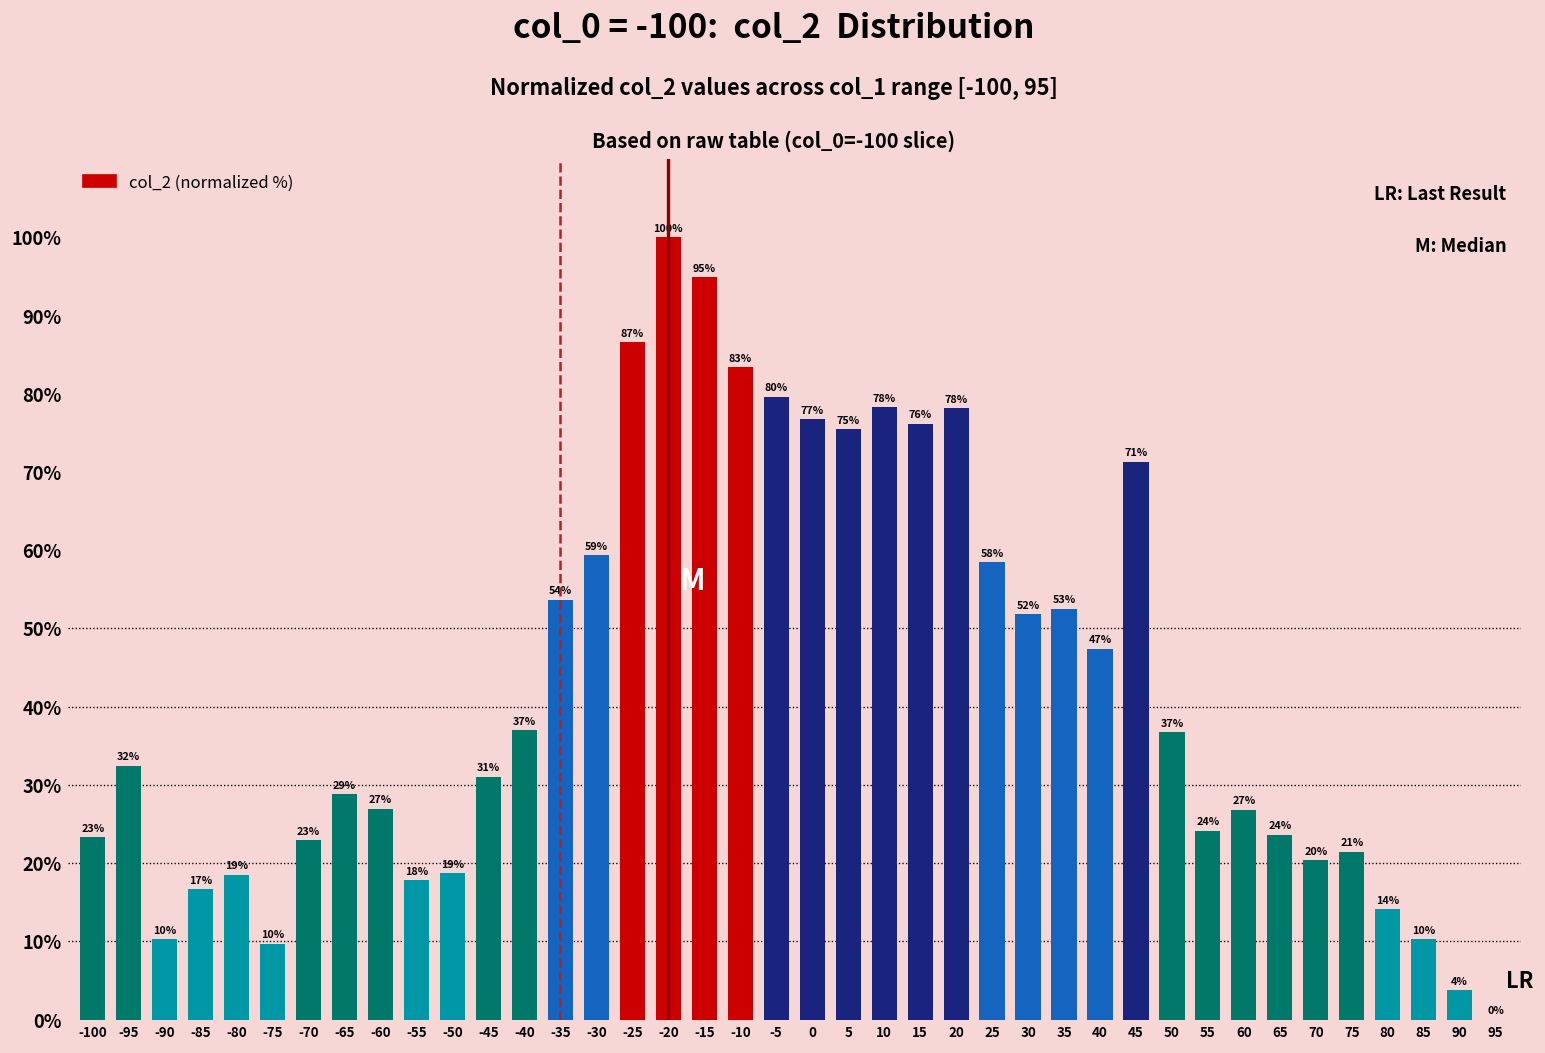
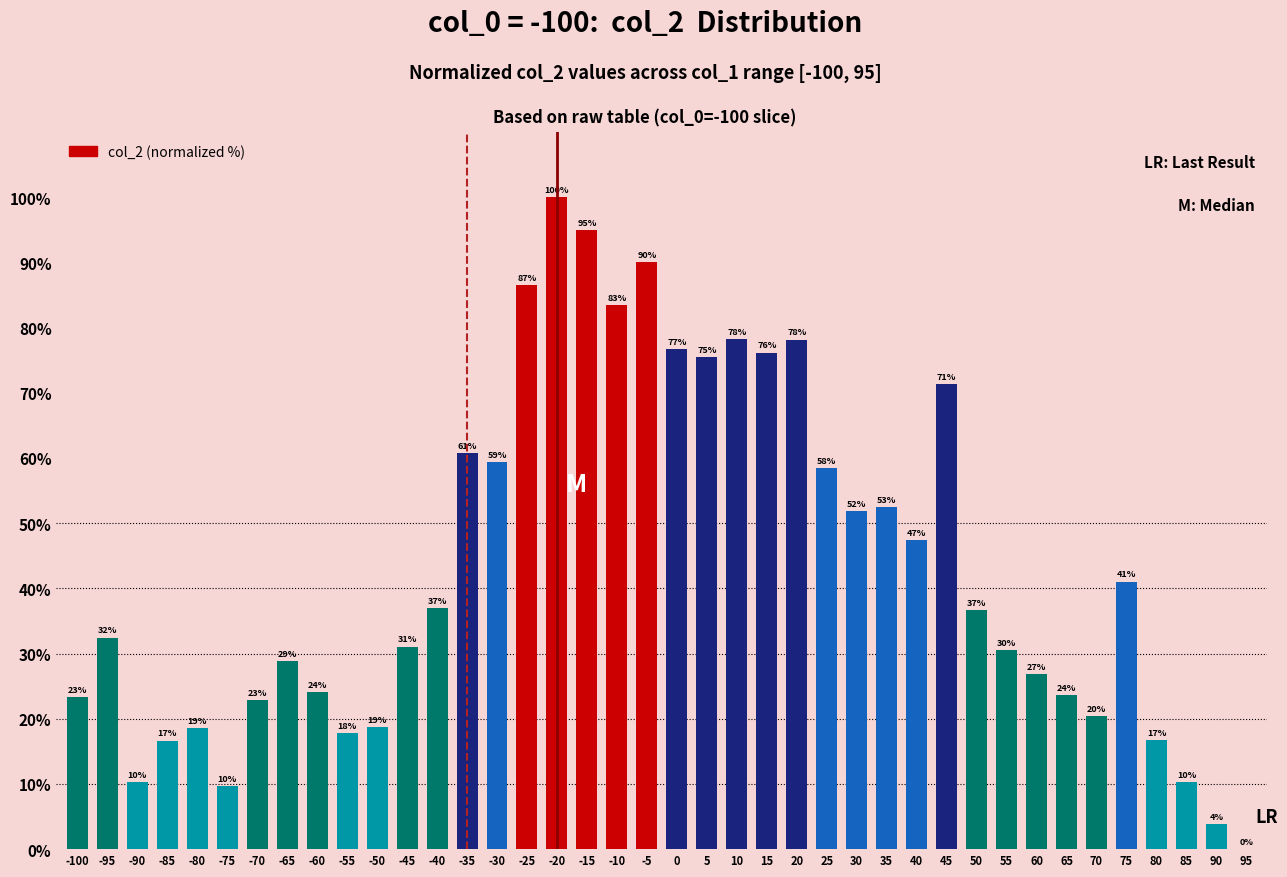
  {
    "-100": "23%",
    "-95": "32%",
    "-90": "10%",
    "-85": "17%",
    "-80": "19%",
    "-75": "10%",
    "-70": "23%",
    "-65": "29%",
-   "-60": "27%",
+   "-60": "24%",
    "-55": "18%",
    "-50": "19%",
    "-45": "31%",
    "-40": "37%",
-   "-35": "54%",
+   "-35": "61%",
    "-30": "59%",
    "-25": "87%",
    "-20": "100%",
    "-15": "95%",
    "-10": "83%",
-   "-5": "80%",
+   "-5": "90%",
    "0": "77%",
    "5": "75%",
    "10": "78%",
    "15": "76%",
    "20": "78%",
    "25": "58%",
    "30": "52%",
    "35": "53%",
    "40": "47%",
    "45": "71%",
    "50": "37%",
-   "55": "24%",
+   "55": "30%",
    "60": "27%",
    "65": "24%",
    "70": "20%",
-   "75": "21%",
-   "80": "14%",
+   "75": "41%",
+   "80": "17%",
    "85": "10%",
    "90": "4%",
    "95": "0%"
  }
